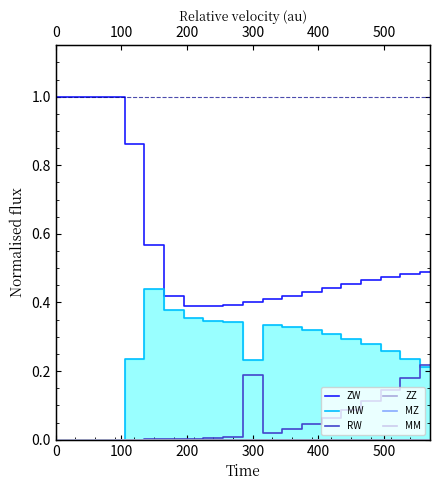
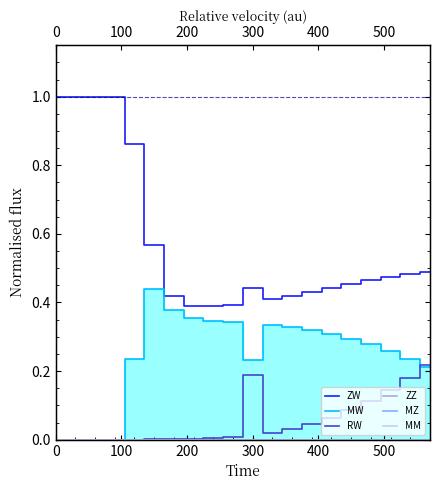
  {
    "ZW": {
      "0": 1.00,
-     "300": 0.40
+     "300": 0.44
    },
    "MW": {
      "300": 0.23
    },
    "RW": {
      "300": 0.19
    },
    "MM": {
      "300": 0.00
    }
  }
